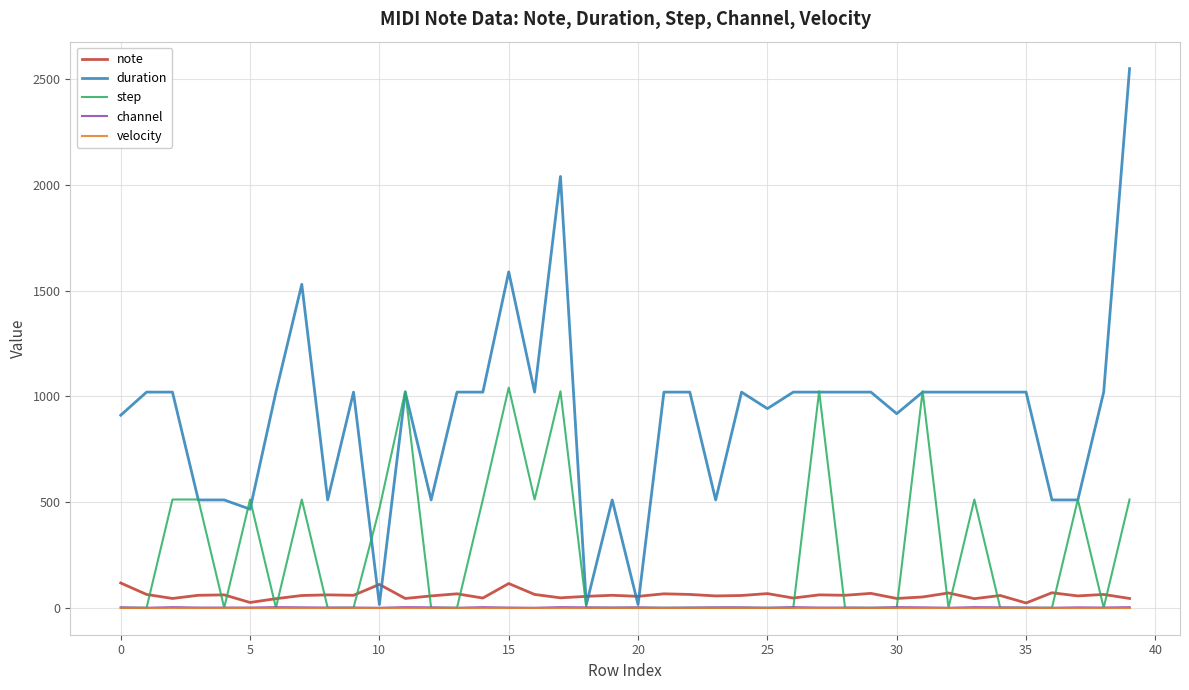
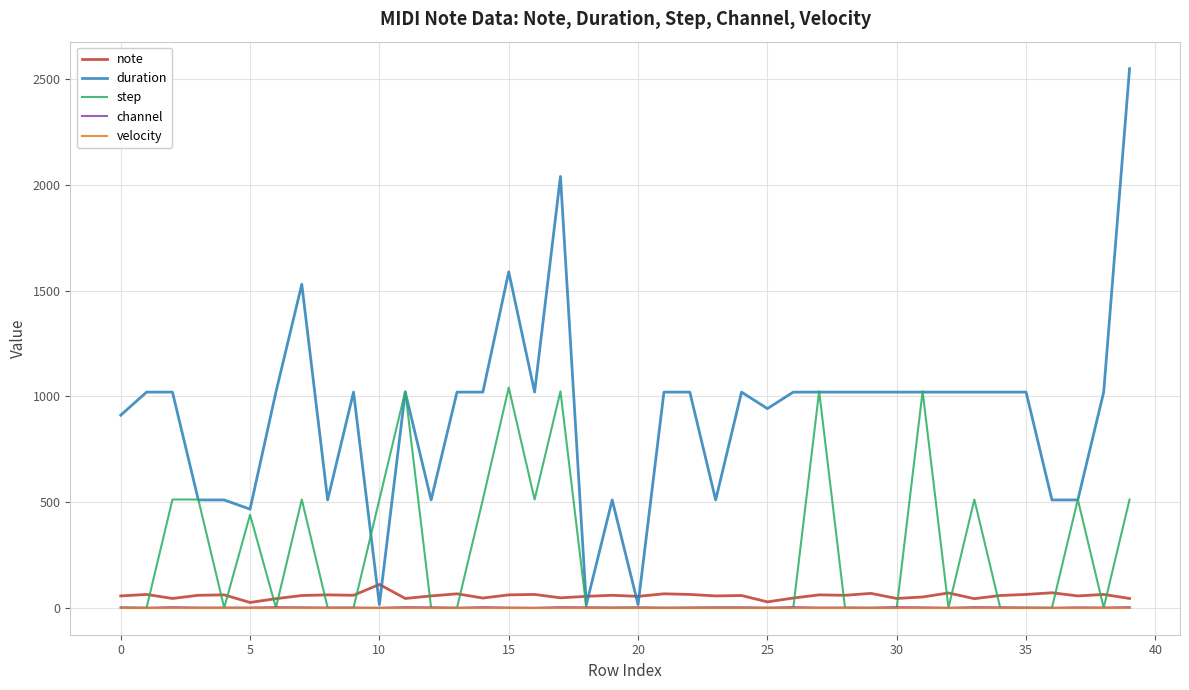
  {
    "note": {
-     "0": 120,
+     "0": 60,
      "5": 30,
      "10": 110,
-     "15": 110,
+     "15": 60,
      "20": 50,
-     "25": 70,
+     "25": 30,
      "30": 40,
-     "35": 20
+     "35": 60
    },
    "duration": {
      "0": 910,
      "5": 470,
      "10": 20,
      "15": 1590,
      "20": 20,
      "25": 940,
-     "30": 920,
+     "30": 1020,
      "35": 1020
    },
    "step": {
-     "5": 510,
-     "10": 470,
+     "5": 440,
+     "10": 510,
      "15": 1040
    }
  }
